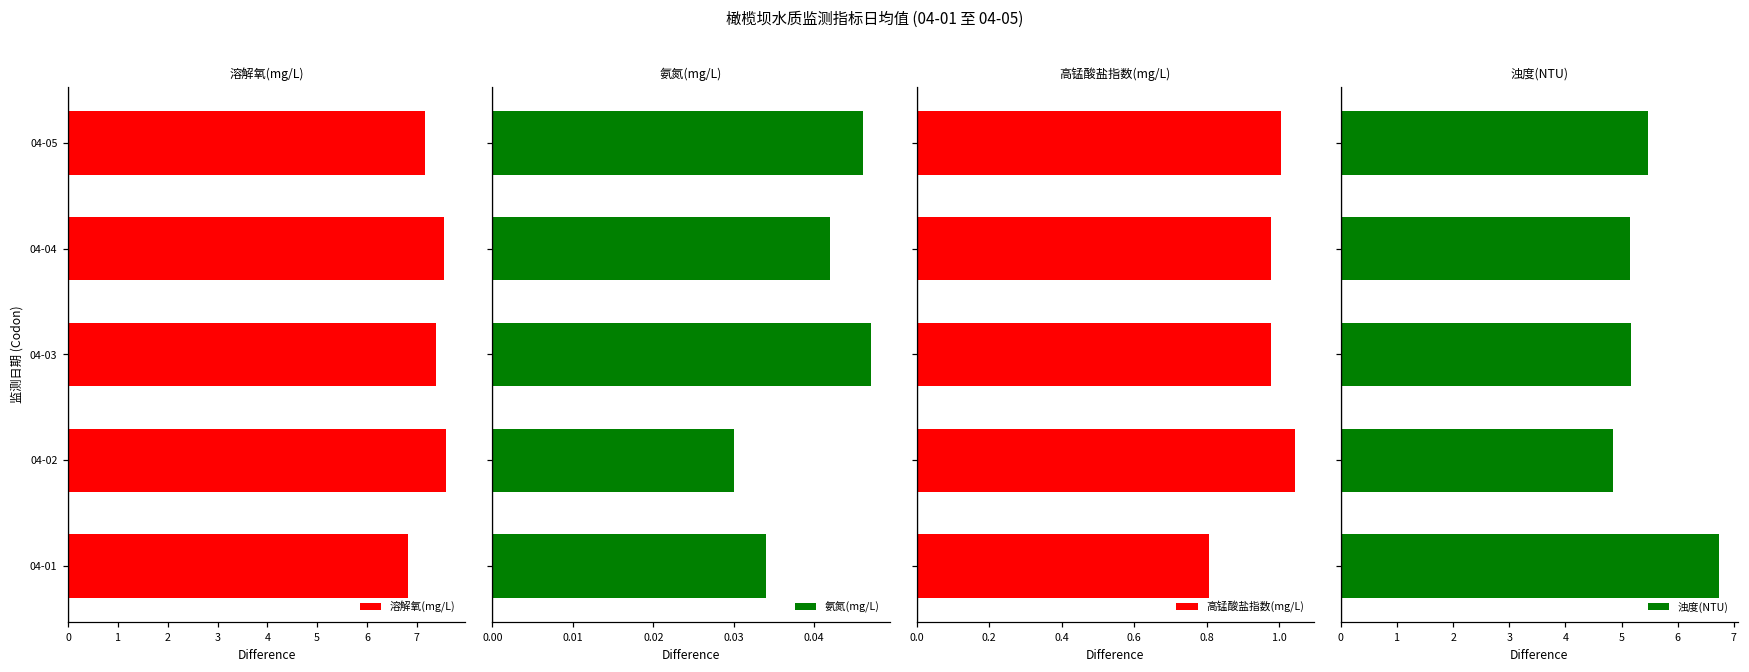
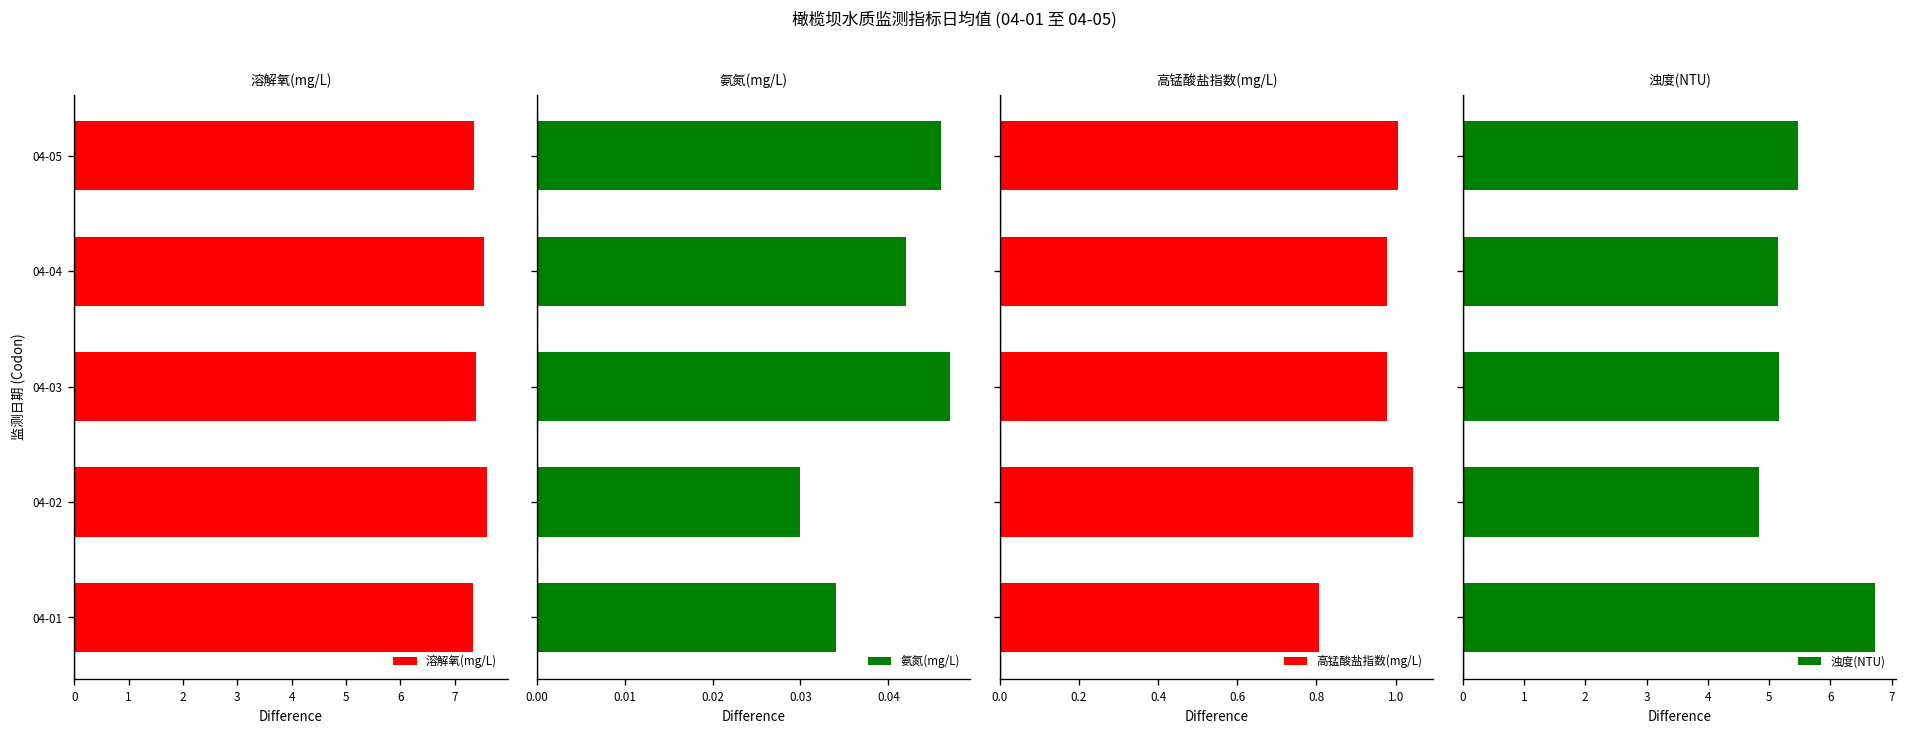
  {
    "溶解氧(mg/L)": {
-     "04-05": 7.2,
+     "04-05": 7.4,
      "04-04": 7.5,
      "04-03": 7.4,
      "04-02": 7.6,
-     "04-01": 6.8
+     "04-01": 7.3
    }
  }
